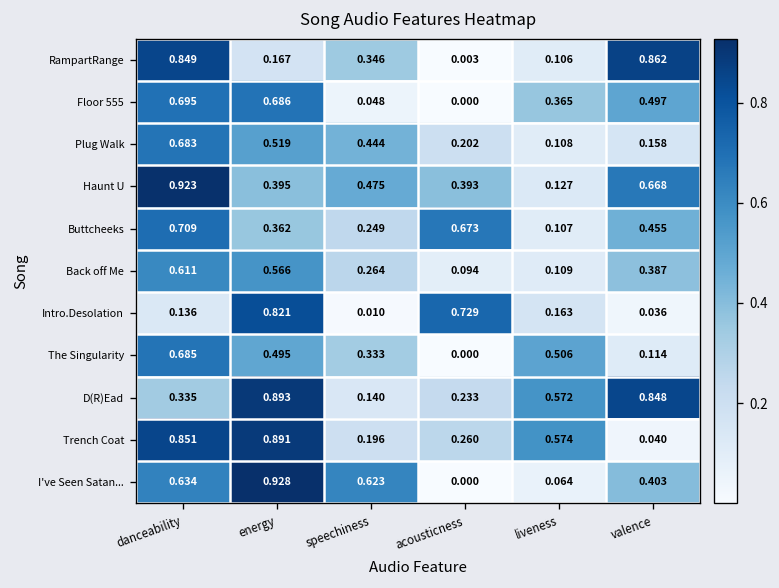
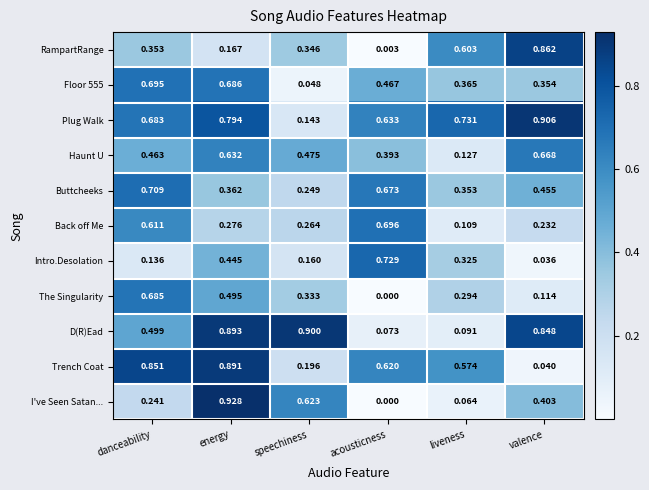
  {
    "RampartRange": {
-     "danceability": 0.849,
+     "danceability": 0.353,
      "energy": 0.167,
      "speechiness": 0.346,
      "acousticness": 0.003,
-     "liveness": 0.106,
+     "liveness": 0.603,
      "valence": 0.862
    },
    "Floor 555": {
      "danceability": 0.695,
      "energy": 0.686,
      "speechiness": 0.048,
-     "acousticness": 0.000,
+     "acousticness": 0.467,
      "liveness": 0.365,
-     "valence": 0.497
+     "valence": 0.354
    },
    "Plug Walk": {
      "danceability": 0.683,
-     "energy": 0.519,
-     "speechiness": 0.444,
-     "acousticness": 0.202,
-     "liveness": 0.108,
-     "valence": 0.158
+     "energy": 0.794,
+     "speechiness": 0.143,
+     "acousticness": 0.633,
+     "liveness": 0.731,
+     "valence": 0.906
    },
    "Haunt U": {
-     "danceability": 0.923,
-     "energy": 0.395,
+     "danceability": 0.463,
+     "energy": 0.632,
      "speechiness": 0.475,
      "acousticness": 0.393,
      "liveness": 0.127,
      "valence": 0.668
    },
    "Buttcheeks": {
      "danceability": 0.709,
      "energy": 0.362,
      "speechiness": 0.249,
      "acousticness": 0.673,
-     "liveness": 0.107,
+     "liveness": 0.353,
      "valence": 0.455
    },
    "Back off Me": {
      "danceability": 0.611,
-     "energy": 0.566,
+     "energy": 0.276,
      "speechiness": 0.264,
-     "acousticness": 0.094,
+     "acousticness": 0.696,
      "liveness": 0.109,
-     "valence": 0.387
+     "valence": 0.232
    },
    "Intro.Desolation": {
      "danceability": 0.136,
-     "energy": 0.821,
-     "speechiness": 0.010,
+     "energy": 0.445,
+     "speechiness": 0.160,
      "acousticness": 0.729,
-     "liveness": 0.163,
+     "liveness": 0.325,
      "valence": 0.036
    },
    "The Singularity": {
      "danceability": 0.685,
      "energy": 0.495,
      "speechiness": 0.333,
      "acousticness": 0.000,
-     "liveness": 0.506,
+     "liveness": 0.294,
      "valence": 0.114
    },
    "D(R)Ead": {
-     "danceability": 0.335,
+     "danceability": 0.499,
      "energy": 0.893,
-     "speechiness": 0.140,
-     "acousticness": 0.233,
-     "liveness": 0.572,
+     "speechiness": 0.900,
+     "acousticness": 0.073,
+     "liveness": 0.091,
      "valence": 0.848
    },
    "Trench Coat": {
      "danceability": 0.851,
      "energy": 0.891,
      "speechiness": 0.196,
-     "acousticness": 0.260,
+     "acousticness": 0.620,
      "liveness": 0.574,
      "valence": 0.040
    },
    "I've Seen Satan...": {
-     "danceability": 0.634,
+     "danceability": 0.241,
      "energy": 0.928,
      "speechiness": 0.623,
      "acousticness": 0.000,
      "liveness": 0.064,
      "valence": 0.403
    }
  }
